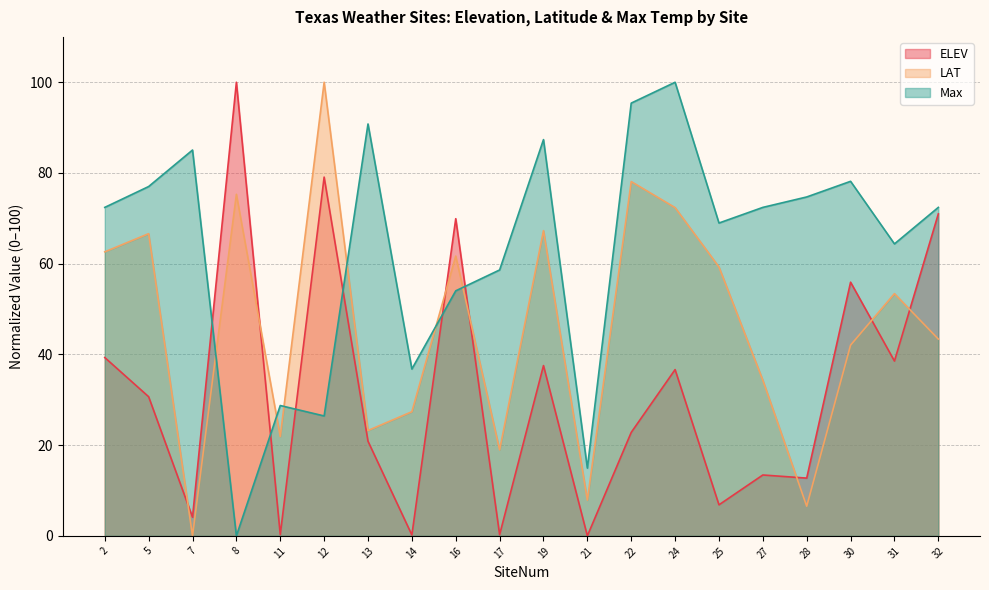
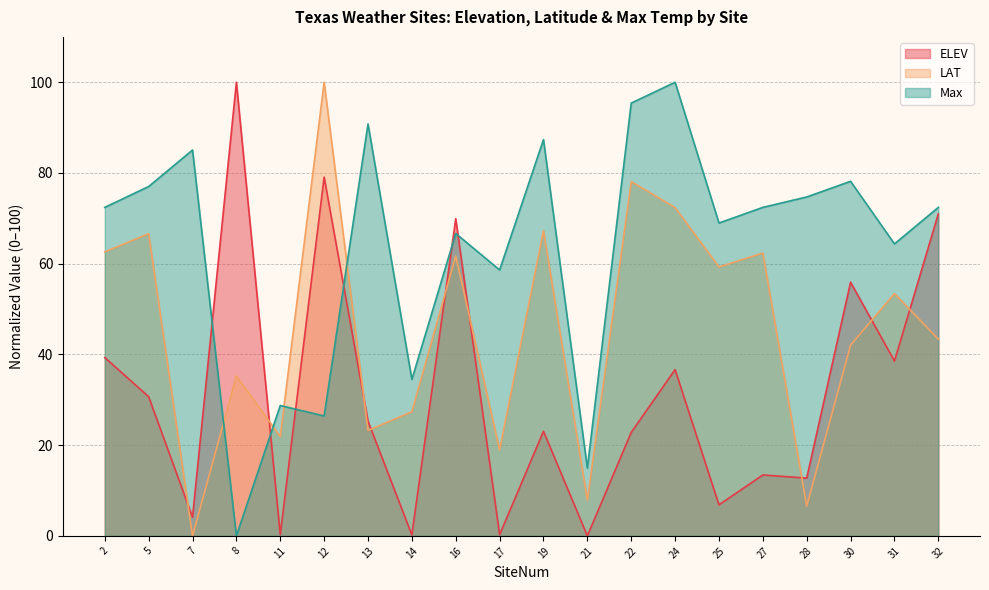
  {
    "ELEV": {
      "2": 39,
      "5": 31,
      "7": 4,
      "8": 100,
      "11": 0,
      "12": 79,
-     "13": 21,
+     "13": 25,
      "14": 0,
      "16": 70,
      "17": 0,
-     "19": 38,
+     "19": 23,
      "21": 0,
      "22": 23,
      "24": 37,
      "25": 7,
      "27": 13,
      "28": 13,
      "30": 56,
      "31": 39,
      "32": 71
    },
    "LAT": {
      "2": 63,
      "5": 67,
      "7": 0,
-     "8": 75,
+     "8": 35,
      "11": 22,
      "12": 100,
      "13": 23,
      "14": 27,
      "16": 62,
      "17": 19,
      "19": 67,
      "21": 8,
      "22": 78,
      "24": 72,
      "25": 59,
-     "27": 34,
+     "27": 62,
      "28": 7,
      "30": 42,
      "31": 53,
      "32": 43
    },
    "Max": {
      "2": 72,
      "5": 77,
      "7": 85,
      "8": 0,
      "11": 29,
      "12": 26,
      "13": 91,
-     "14": 37,
-     "16": 54,
+     "14": 34,
+     "16": 67,
      "17": 59,
      "19": 87,
      "21": 15,
      "22": 95,
      "24": 100,
      "25": 69,
      "27": 72,
      "28": 75,
      "30": 78,
      "31": 64,
      "32": 72
    }
  }
